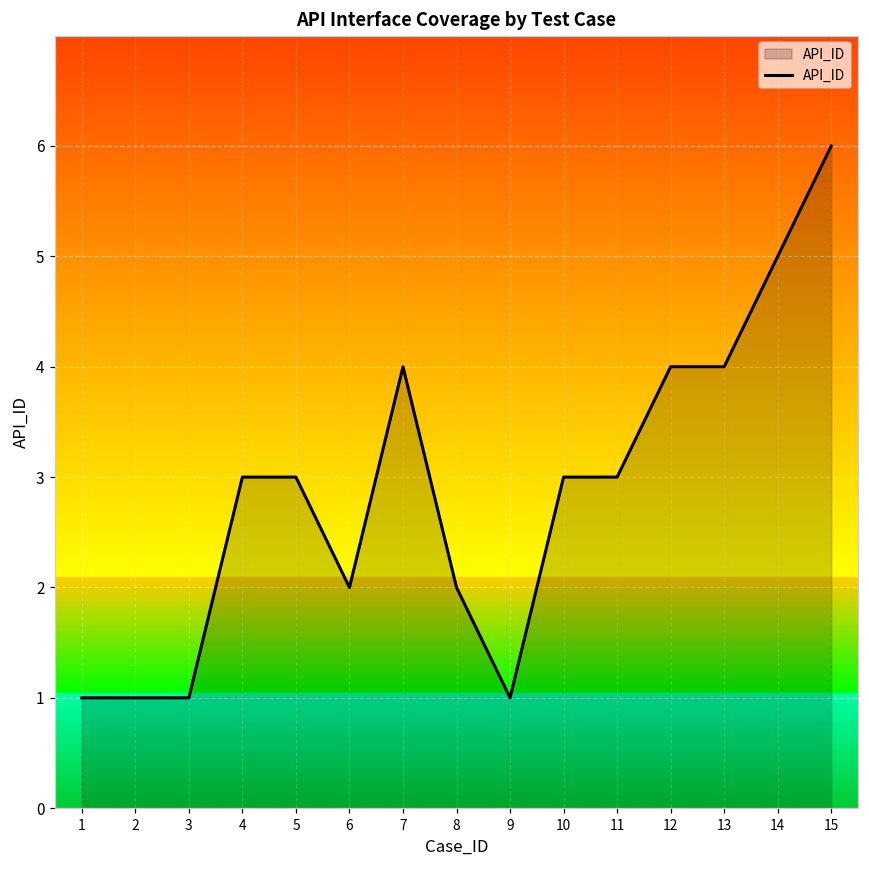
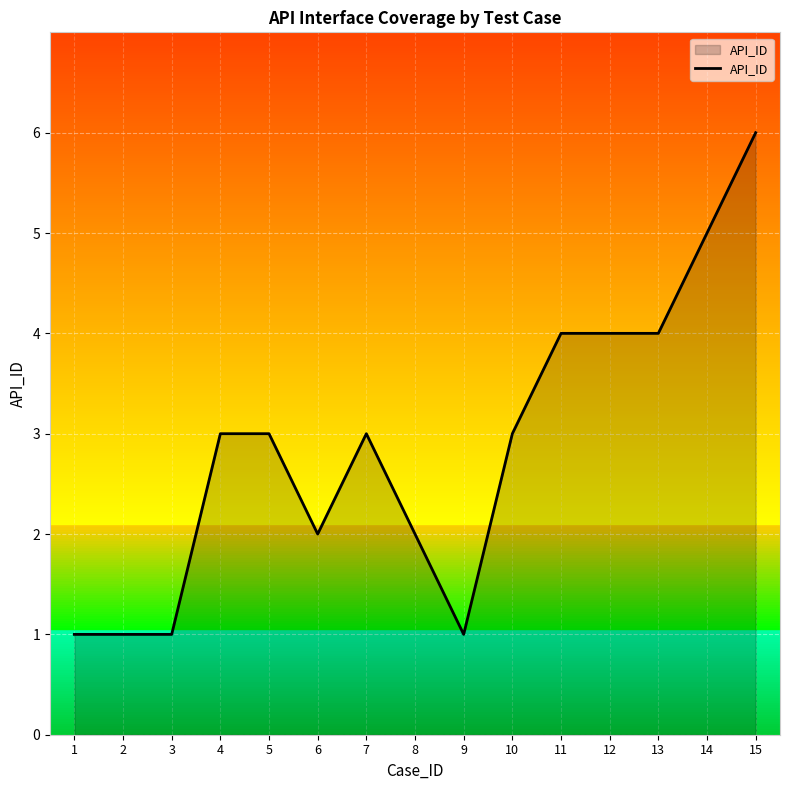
  {
    "1": 1,
    "2": 1,
    "3": 1,
    "4": 3,
    "5": 3,
    "6": 2,
-   "7": 4,
+   "7": 3,
    "8": 2,
    "9": 1,
    "10": 3,
-   "11": 3,
+   "11": 4,
    "12": 4,
    "13": 4,
    "14": 5,
    "15": 6
  }
